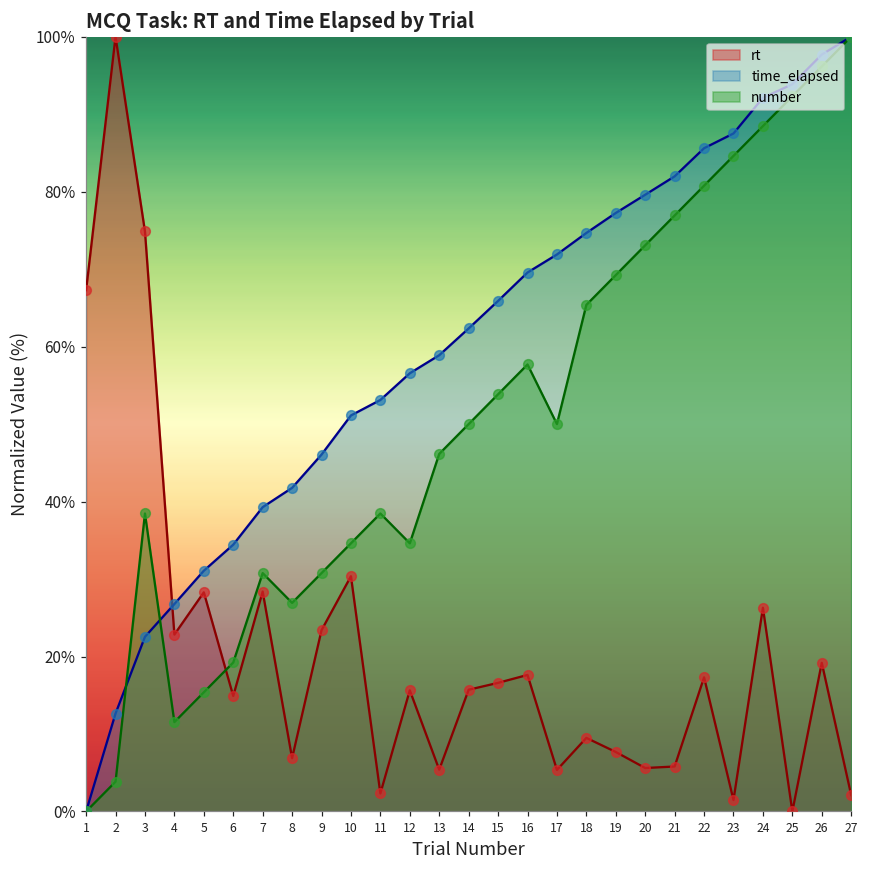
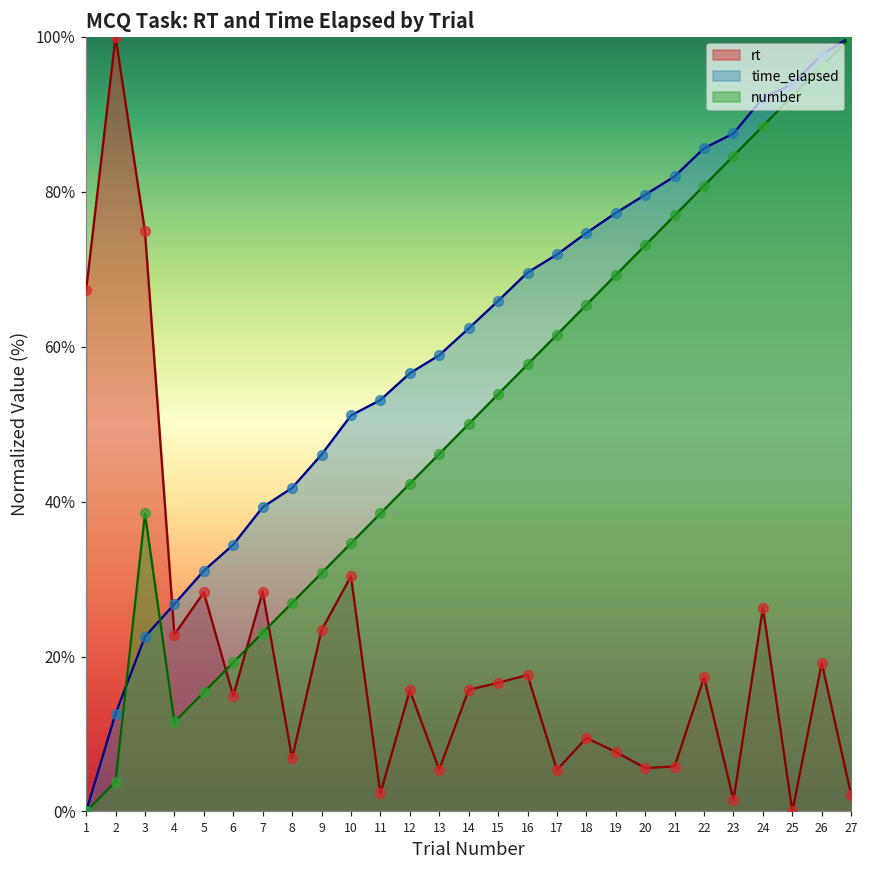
  {
    "rt": {
      "1": "67%",
      "2": "100%",
      "3": "75%",
      "4": "23%",
      "5": "28%",
      "6": "15%",
      "7": "28%",
      "8": "7%",
      "9": "23%",
      "10": "30%",
      "11": "2%",
      "12": "16%",
      "13": "5%",
      "14": "16%",
      "15": "17%",
      "16": "18%",
      "17": "5%",
      "18": "10%",
      "19": "8%",
      "20": "6%",
      "21": "6%",
      "22": "17%",
      "23": "1%",
      "24": "26%",
      "25": "0%",
      "26": "19%",
      "27": "2%"
    },
    "time_elapsed": {
      "2": "13%",
      "3": "23%",
      "4": "27%",
      "5": "31%",
      "6": "34%",
      "7": "39%",
      "8": "42%",
      "9": "46%",
      "10": "51%",
      "11": "53%",
      "12": "57%",
      "13": "59%",
      "14": "62%",
      "15": "66%",
      "16": "70%",
      "17": "72%",
      "18": "75%",
      "19": "77%",
      "20": "80%",
      "21": "82%",
      "22": "86%",
      "23": "88%"
    },
    "number": {
      "2": "4%",
      "3": "38%",
      "4": "12%",
      "5": "15%",
      "6": "19%",
-     "7": "31%",
+     "7": "23%",
      "8": "27%",
      "9": "31%",
      "10": "35%",
      "11": "38%",
-     "12": "35%",
+     "12": "42%",
      "13": "46%",
      "14": "50%",
      "15": "54%",
      "16": "58%",
-     "17": "50%",
+     "17": "62%",
      "18": "65%",
      "19": "69%",
      "20": "73%",
      "21": "77%",
      "22": "81%",
      "23": "85%",
      "24": "88%"
    }
  }
